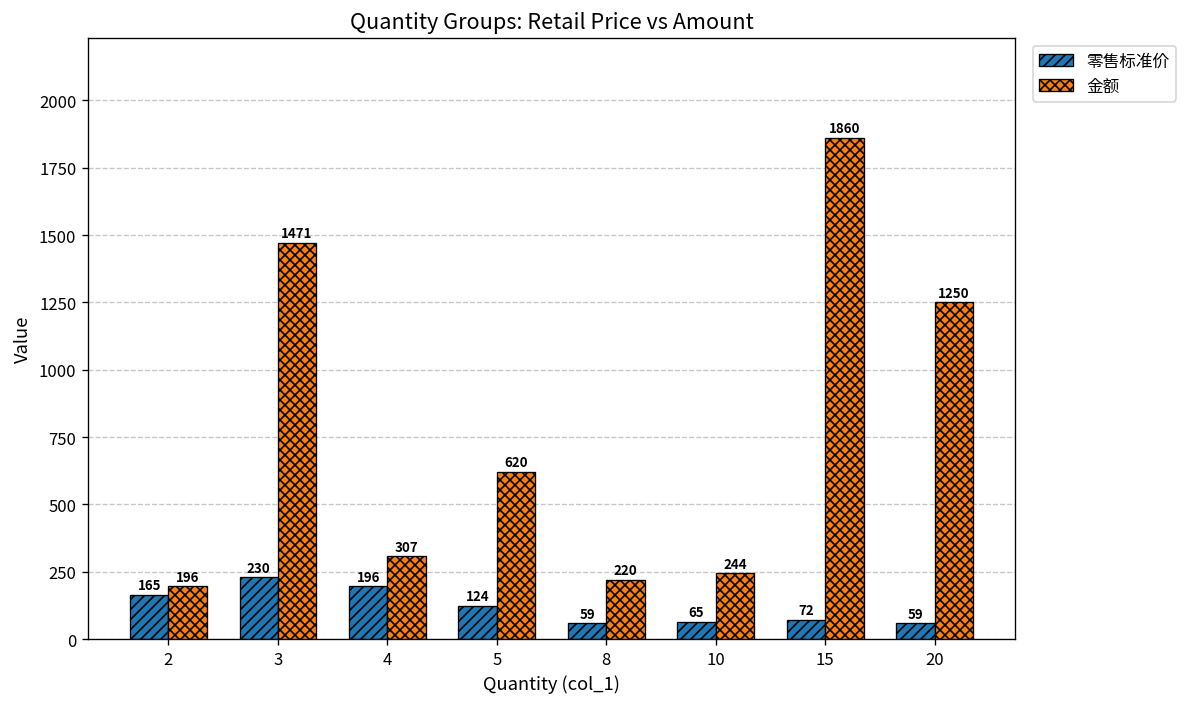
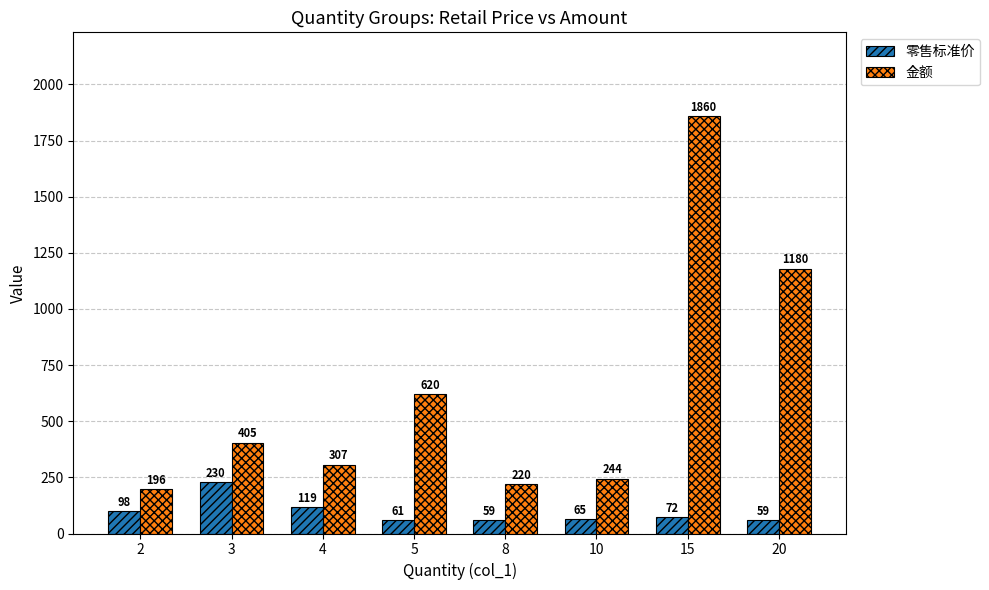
  {
    "零售标准价": {
-     "2": 165,
+     "2": 98,
      "3": 230,
-     "4": 196,
-     "5": 124,
+     "4": 119,
+     "5": 61,
      "8": 59,
      "10": 65,
      "15": 72,
      "20": 59
    },
    "金额": {
      "2": 196,
-     "3": 1471,
+     "3": 405,
      "4": 307,
      "5": 620,
      "8": 220,
      "10": 244,
      "15": 1860,
-     "20": 1250
+     "20": 1180
    }
  }
